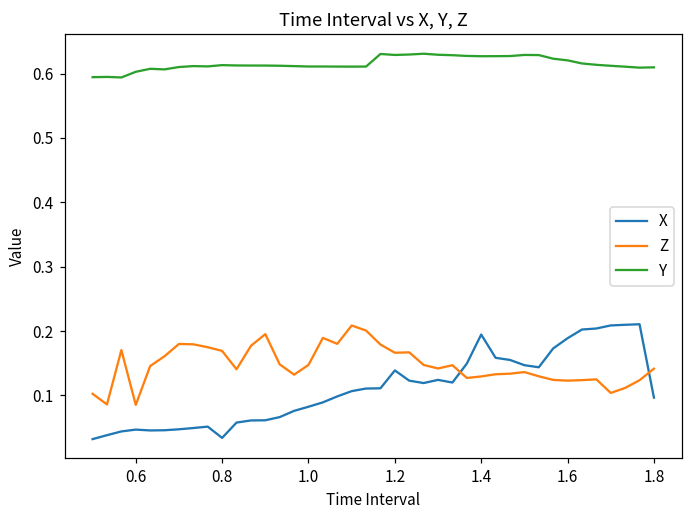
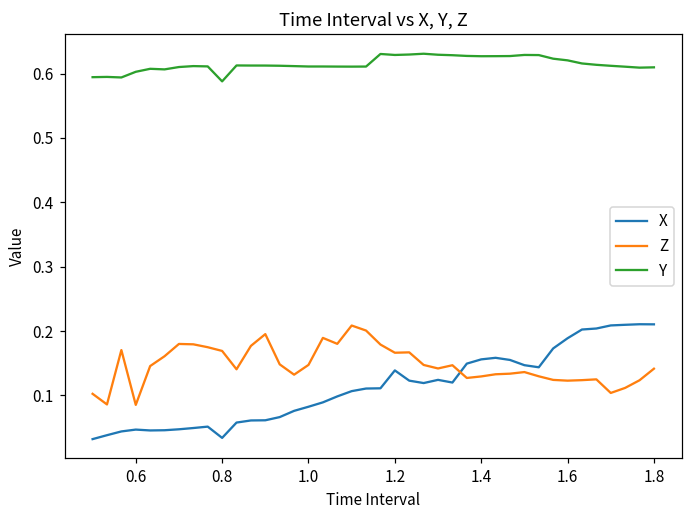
  {
    "X": {
      "0.6": 0.05,
      "0.8": 0.03,
      "1.0": 0.08,
      "1.2": 0.14,
-     "1.4": 0.19,
+     "1.4": 0.16,
      "1.6": 0.19,
-     "1.8": 0.10
+     "1.8": 0.21
    },
    "Z": {
      "0.6": 0.09,
      "0.8": 0.17,
      "1.0": 0.15,
      "1.2": 0.17,
      "1.4": 0.13,
      "1.6": 0.12,
      "1.8": 0.14
    },
    "Y": {
      "0.6": 0.60,
-     "0.8": 0.61,
+     "0.8": 0.59,
      "1.0": 0.61,
      "1.2": 0.63,
      "1.4": 0.63,
      "1.6": 0.62,
      "1.8": 0.61
    }
  }
